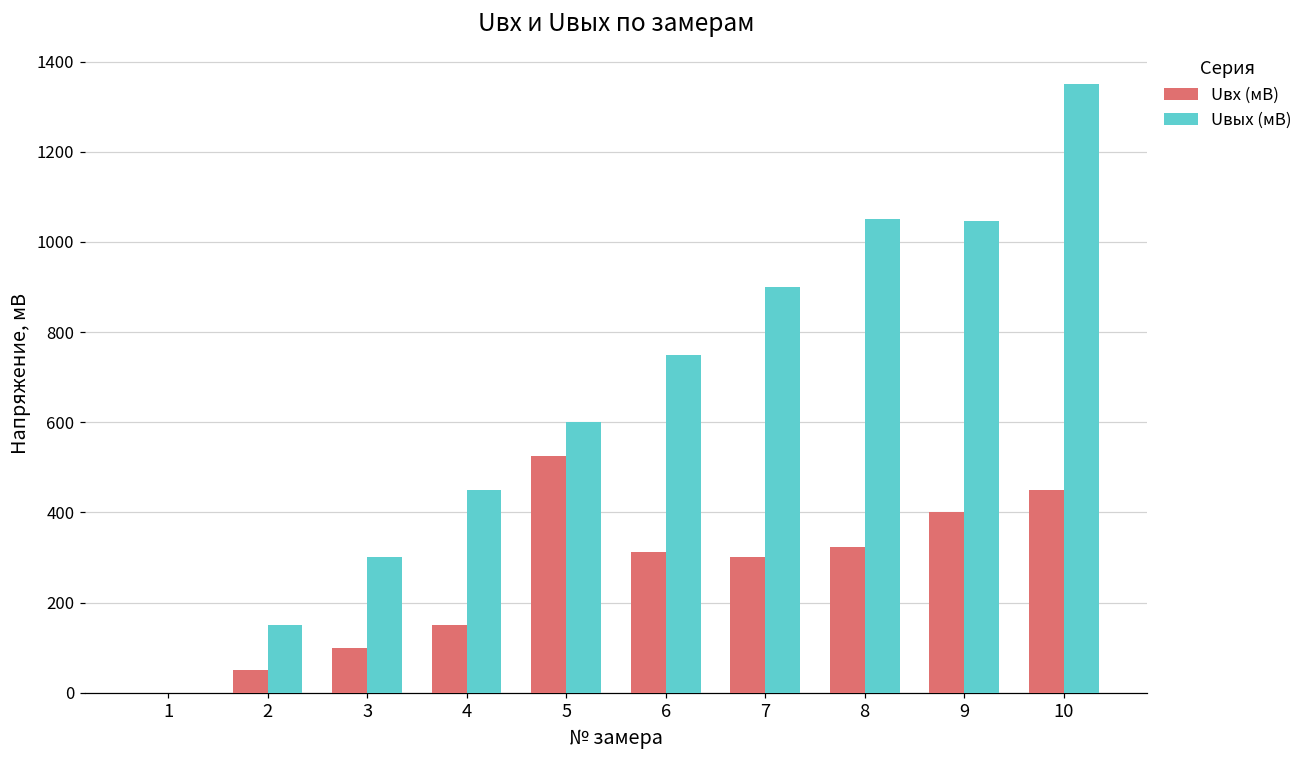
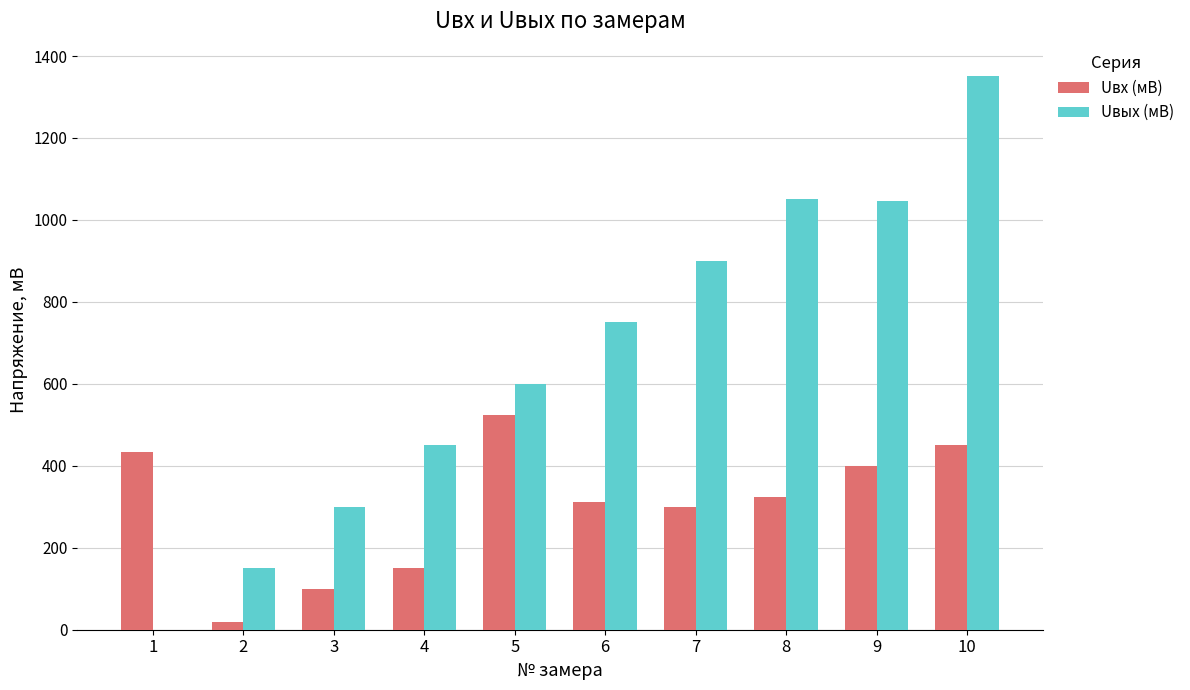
  {
    "Uвх (мВ)": {
-     "1": 0,
-     "2": 50,
+     "1": 430,
+     "2": 20,
      "3": 100,
      "4": 150,
      "5": 530,
      "6": 310,
      "7": 300,
      "8": 320,
      "9": 400,
      "10": 450
    },
    "Uвых (мВ)": {
      "1": 0,
      "2": 150,
      "3": 300,
      "4": 450,
      "5": 600,
      "6": 750,
      "7": 900,
      "8": 1050,
      "9": 1050,
      "10": 1350
    }
  }
